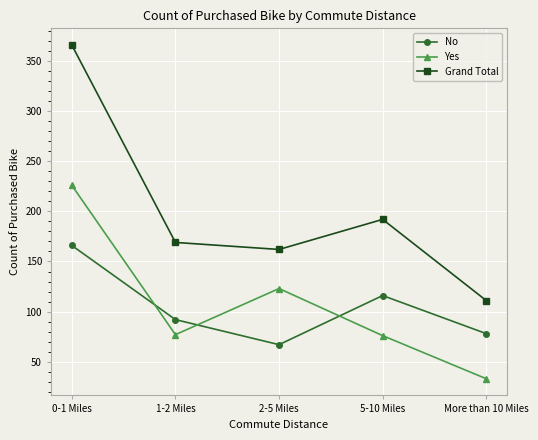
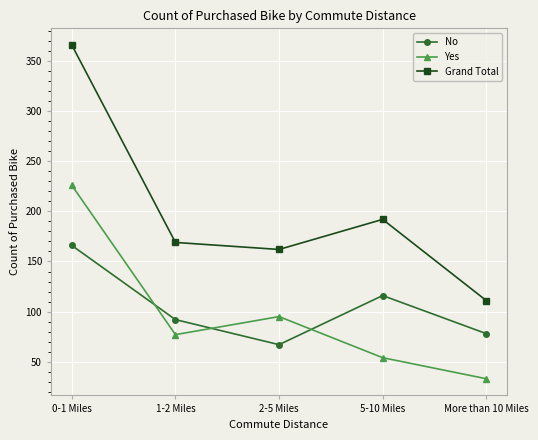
  {
    "Yes": {
      "0-1 Miles": 226,
      "1-2 Miles": 77,
-     "2-5 Miles": 123,
-     "5-10 Miles": 76,
+     "2-5 Miles": 95,
+     "5-10 Miles": 54,
      "More than 10 Miles": 33
    }
  }
